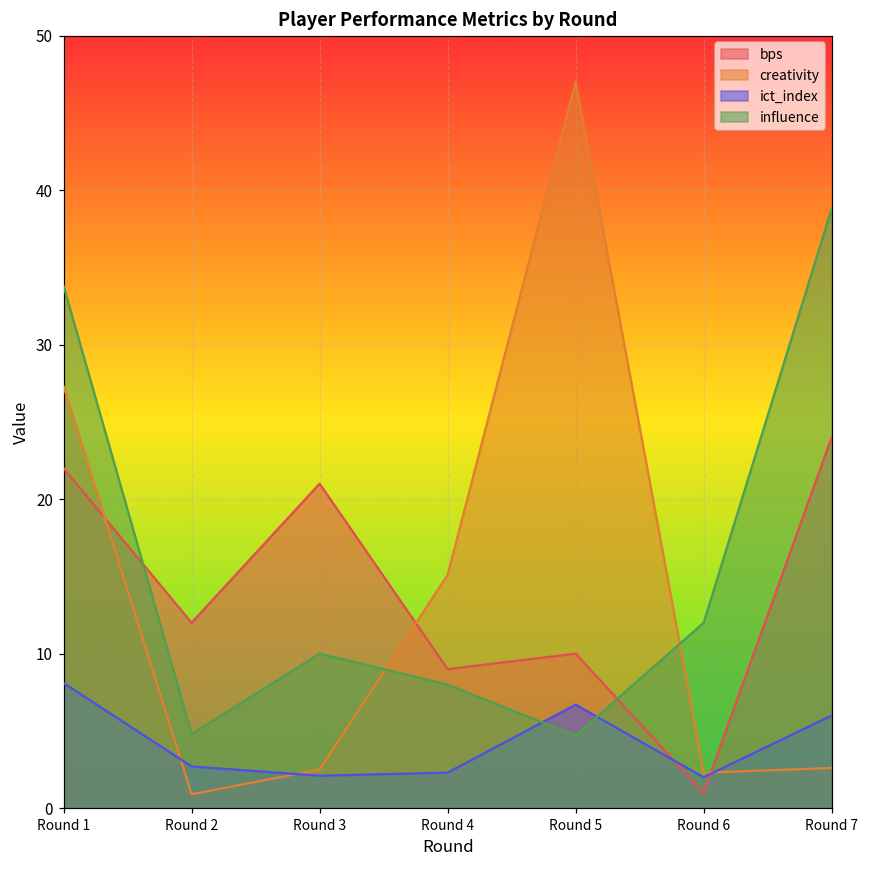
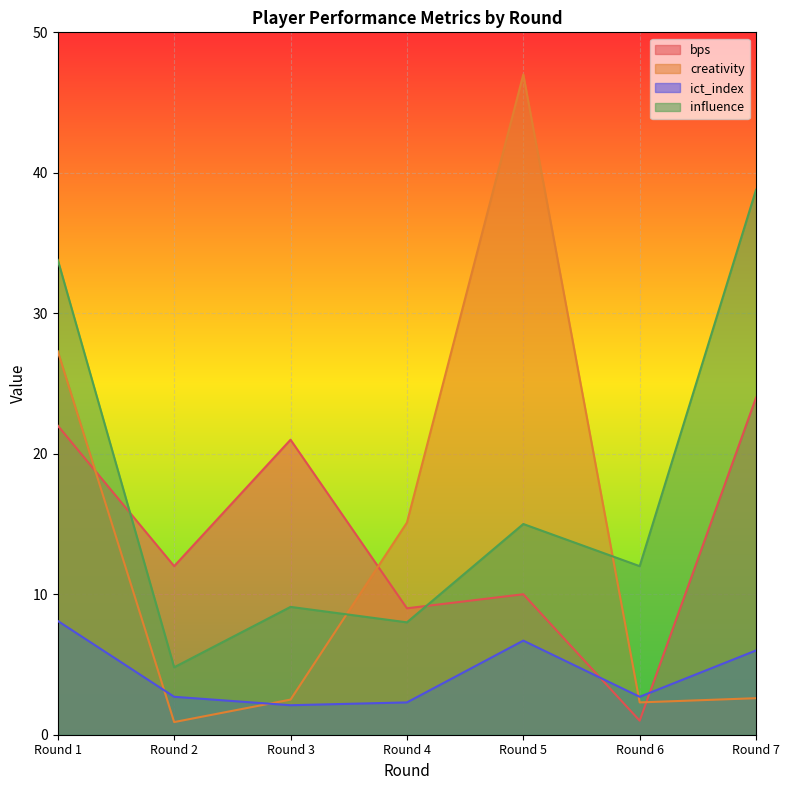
  {
    "ict_index": {
      "Round 1": 8.1,
      "Round 2": 2.7,
      "Round 3": 2.1,
      "Round 4": 2.3,
      "Round 5": 6.7,
-     "Round 6": 2.0,
+     "Round 6": 2.7,
      "Round 7": 6.0
    },
    "influence": {
      "Round 1": 33.8,
      "Round 2": 4.8,
-     "Round 3": 10.0,
+     "Round 3": 9.1,
      "Round 4": 8.0,
-     "Round 5": 4.7,
+     "Round 5": 15.0,
      "Round 6": 12.0,
      "Round 7": 38.8
    }
  }
